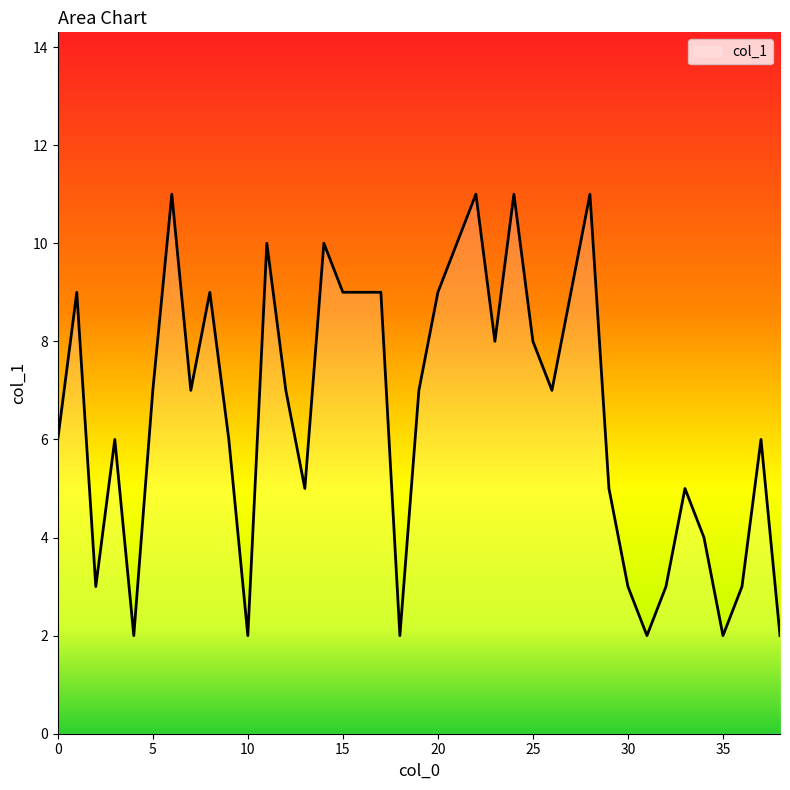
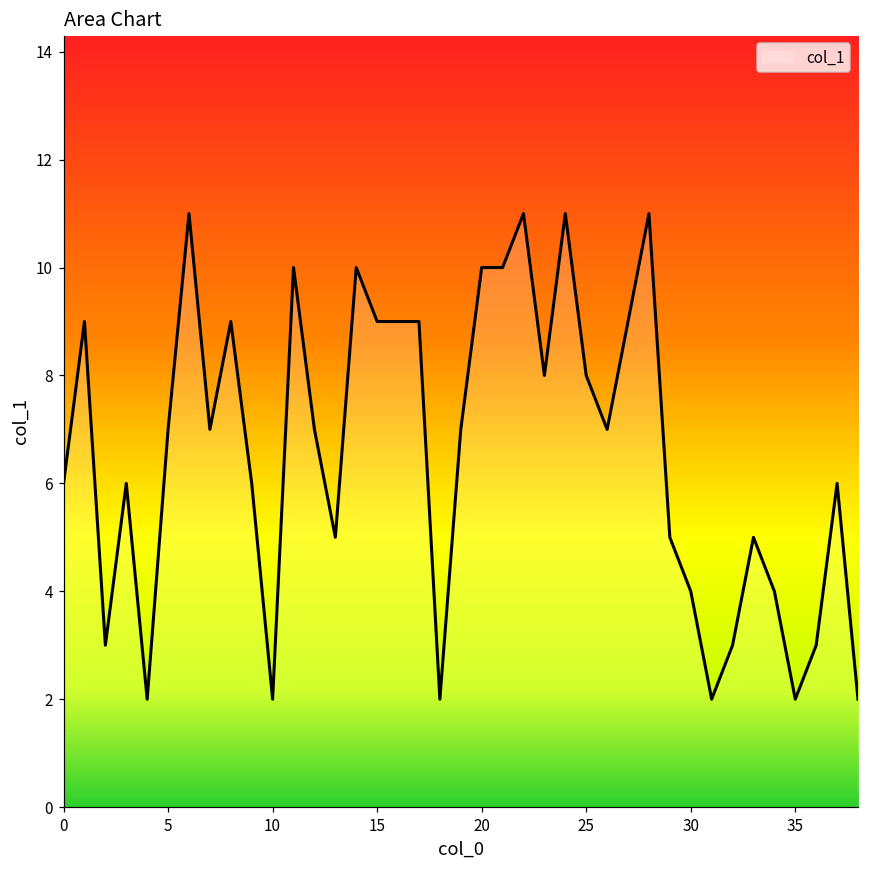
  {
    "0": 6,
    "5": 7,
    "10": 2,
    "15": 9,
-   "20": 9,
+   "20": 10,
    "25": 8,
-   "30": 3,
+   "30": 4,
    "35": 2
  }
